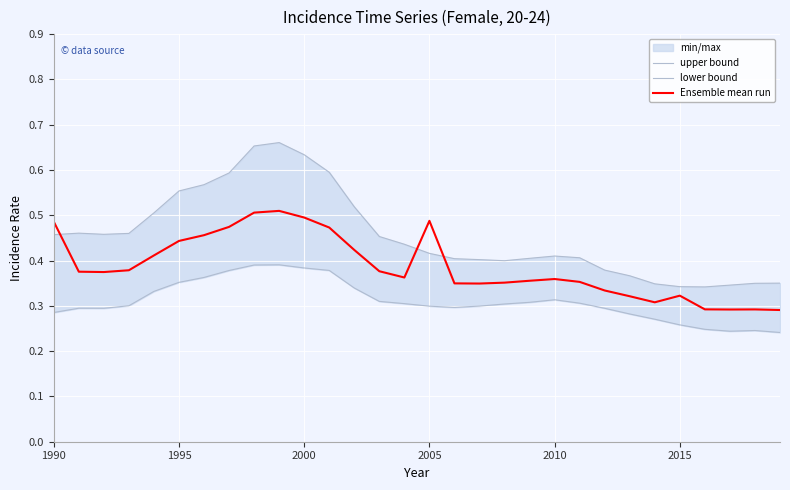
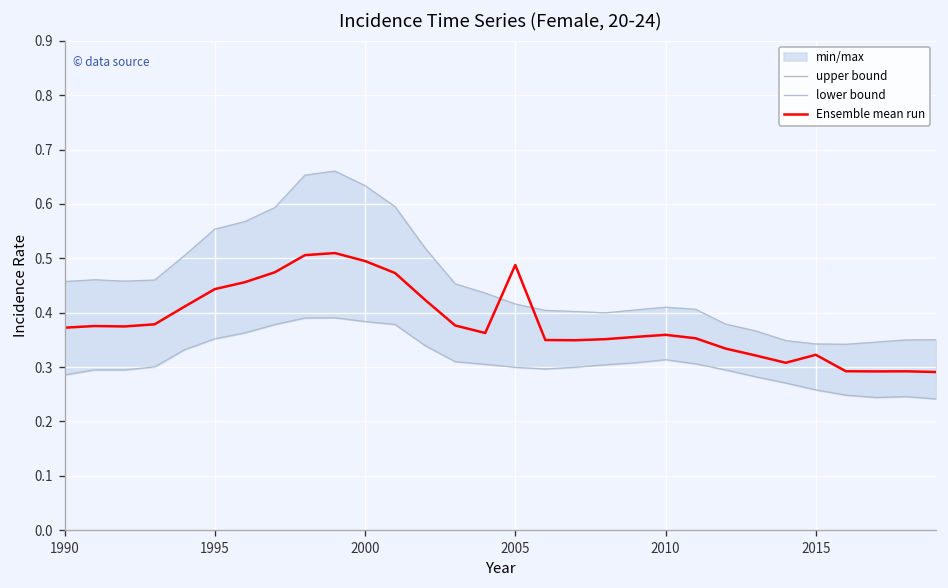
  {
    "Ensemble mean run": {
-     "1990": 0.49,
+     "1990": 0.37,
      "1995": 0.44,
      "2000": 0.50,
      "2005": 0.49,
      "2010": 0.36,
      "2015": 0.32
    }
  }
